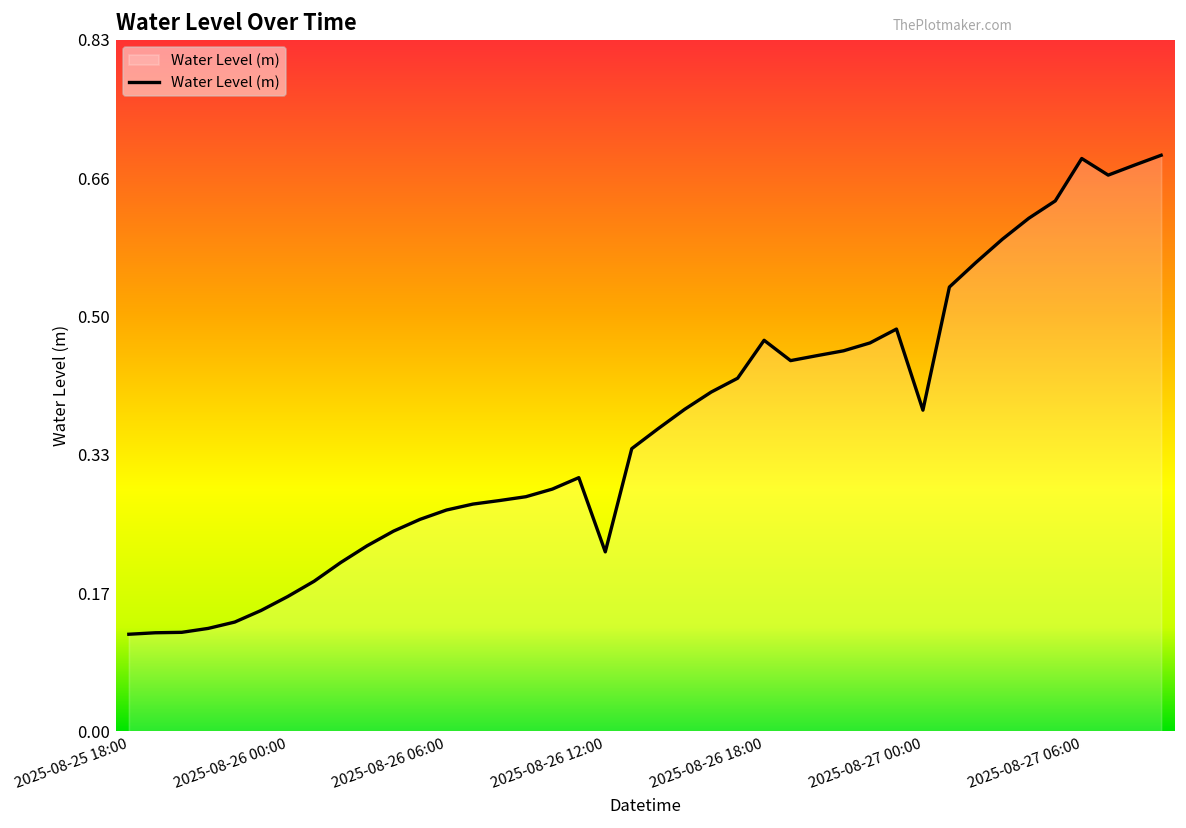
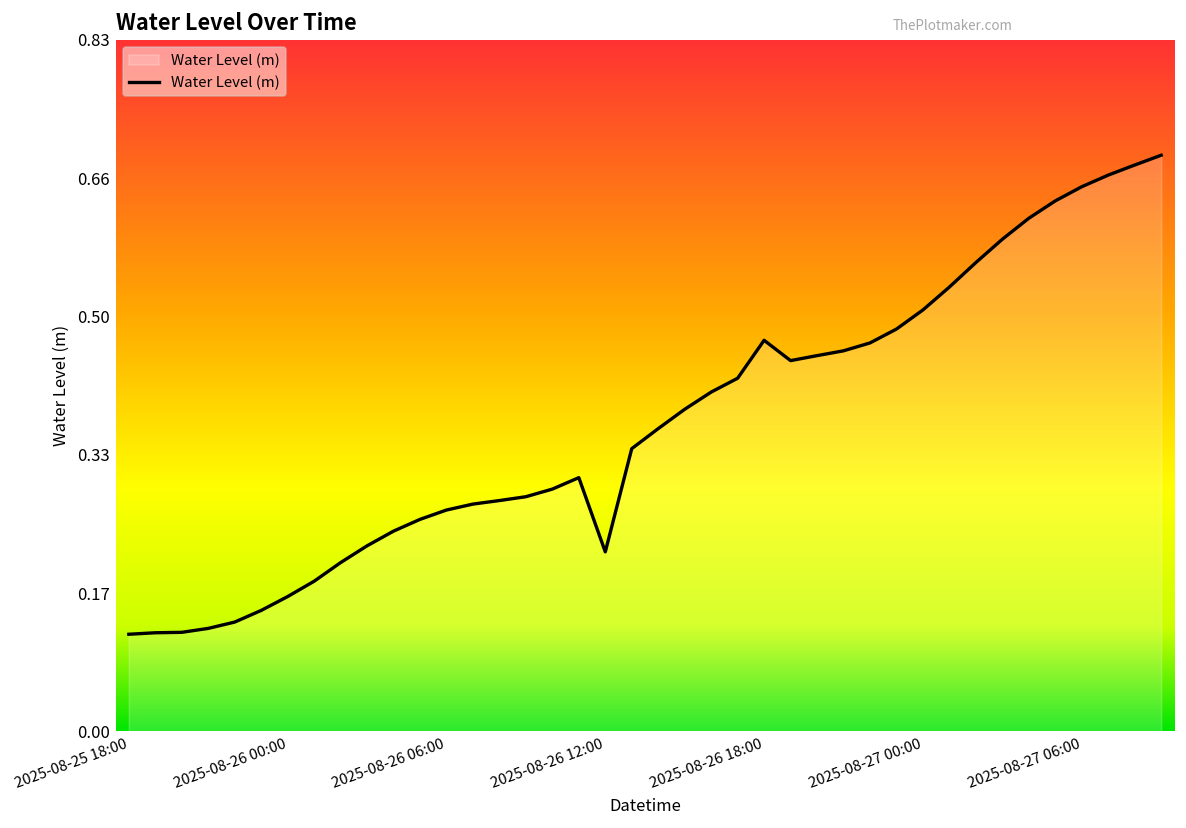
  {
    "2025-08-25 18:00": 0.12,
    "2025-08-26 00:00": 0.16,
    "2025-08-26 06:00": 0.27,
    "2025-08-26 12:00": 0.22,
    "2025-08-26 18:00": 0.47,
-   "2025-08-27 00:00": 0.38,
-   "2025-08-27 06:00": 0.69
+   "2025-08-27 00:00": 0.50,
+   "2025-08-27 06:00": 0.65
  }
